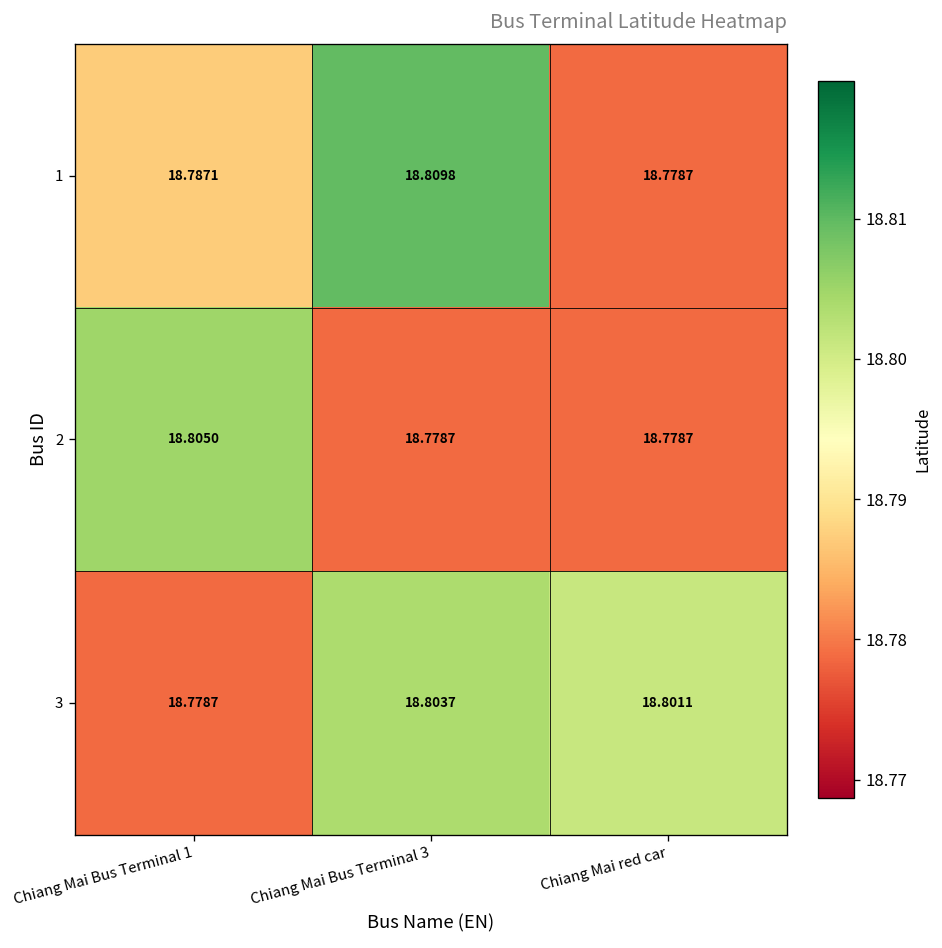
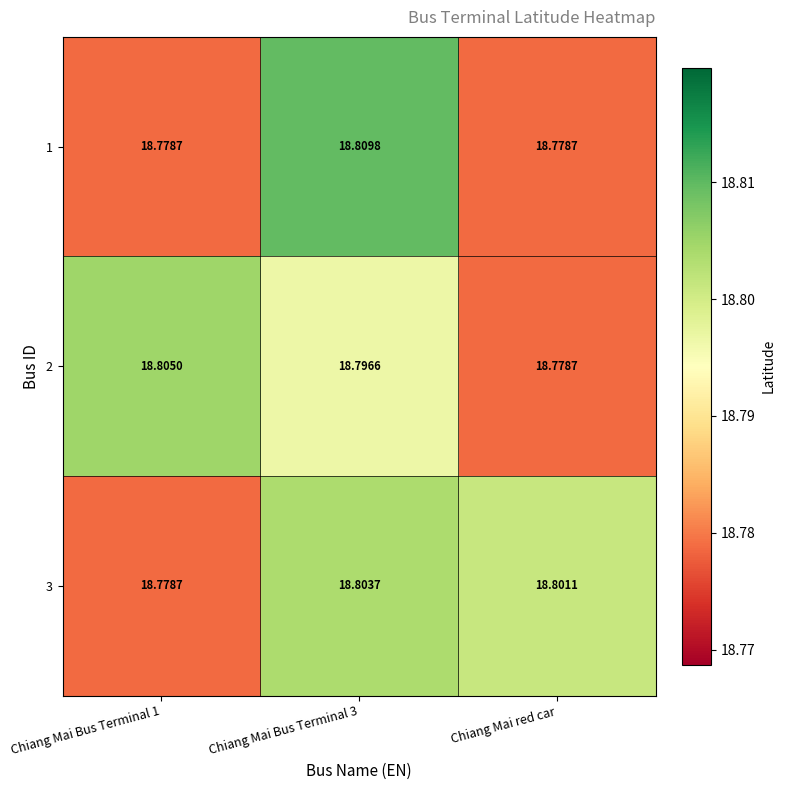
  {
    "1": {
-     "Chiang Mai Bus Terminal 1": 18.7871,
+     "Chiang Mai Bus Terminal 1": 18.7787,
      "Chiang Mai Bus Terminal 3": 18.8098,
      "Chiang Mai red car": 18.7787
    },
    "2": {
      "Chiang Mai Bus Terminal 1": 18.8050,
-     "Chiang Mai Bus Terminal 3": 18.7787,
+     "Chiang Mai Bus Terminal 3": 18.7966,
      "Chiang Mai red car": 18.7787
    },
    "3": {
      "Chiang Mai Bus Terminal 1": 18.7787,
      "Chiang Mai Bus Terminal 3": 18.8037,
      "Chiang Mai red car": 18.8011
    }
  }
